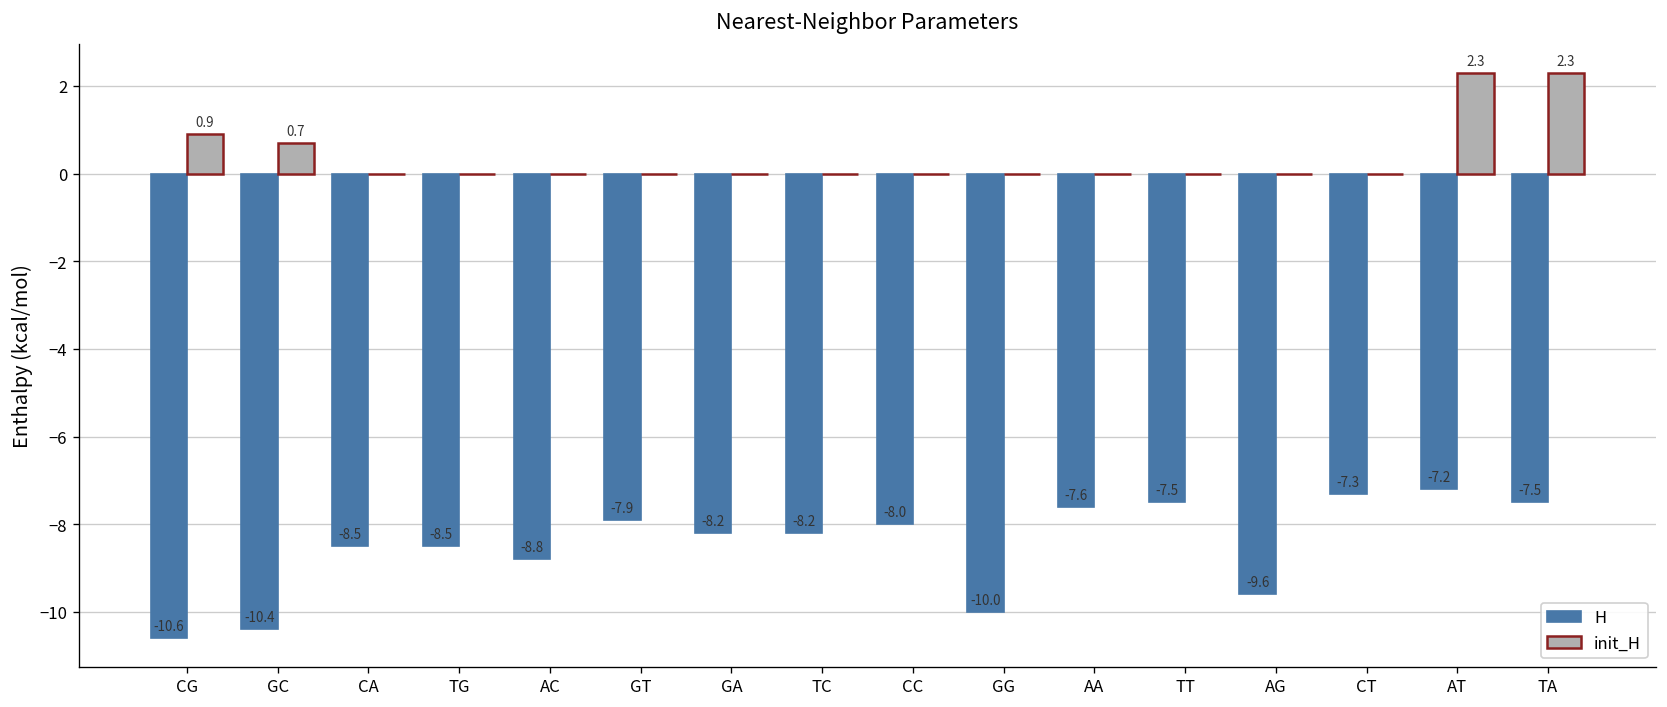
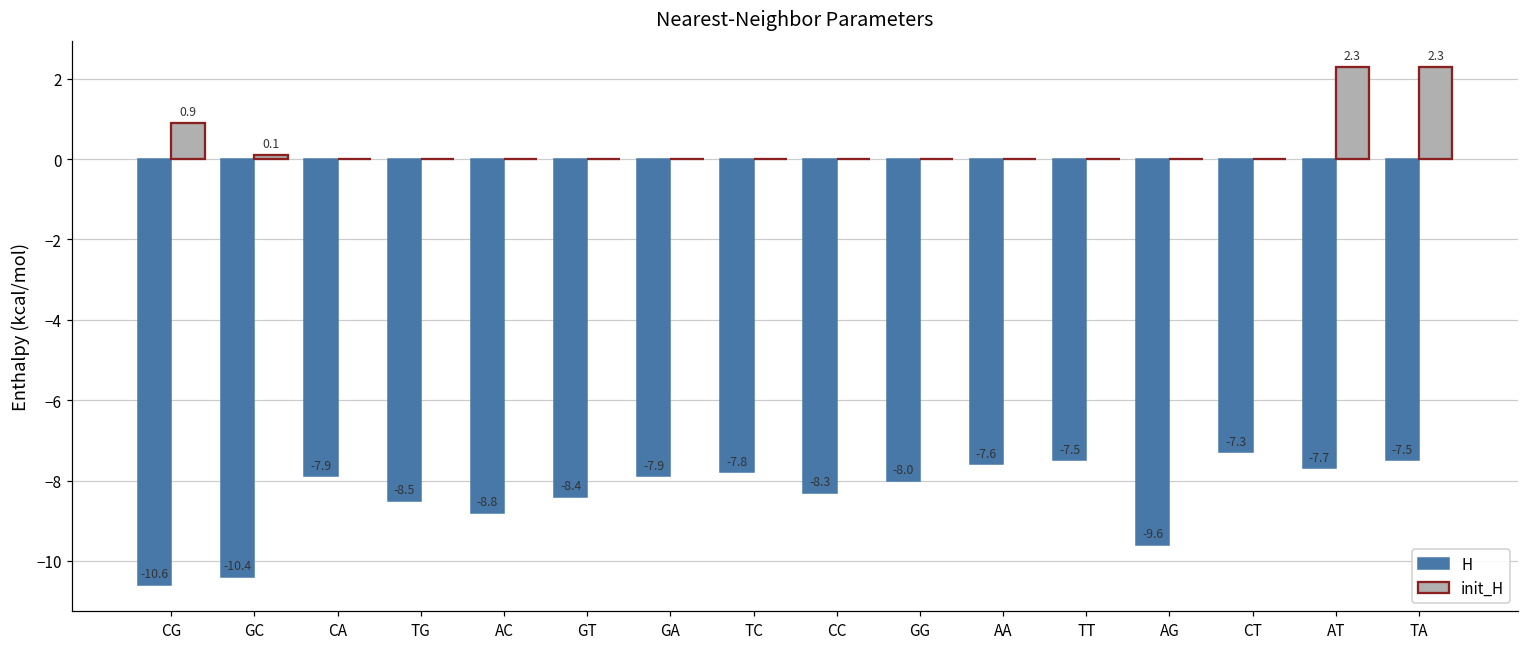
  {
    "H": {
      "CG": -10.6,
      "GC": -10.4,
-     "CA": -8.5,
+     "CA": -7.9,
      "TG": -8.5,
      "AC": -8.8,
-     "GT": -7.9,
-     "GA": -8.2,
-     "TC": -8.2,
-     "CC": -8.0,
-     "GG": -10.0,
+     "GT": -8.4,
+     "GA": -7.9,
+     "TC": -7.8,
+     "CC": -8.3,
+     "GG": -8.0,
      "AA": -7.6,
      "TT": -7.5,
      "AG": -9.6,
      "CT": -7.3,
-     "AT": -7.2,
+     "AT": -7.7,
      "TA": -7.5
    },
    "init_H": {
      "CG": 0.9,
-     "GC": 0.7,
+     "GC": 0.1,
      "AT": 2.3,
      "TA": 2.3
    }
  }
